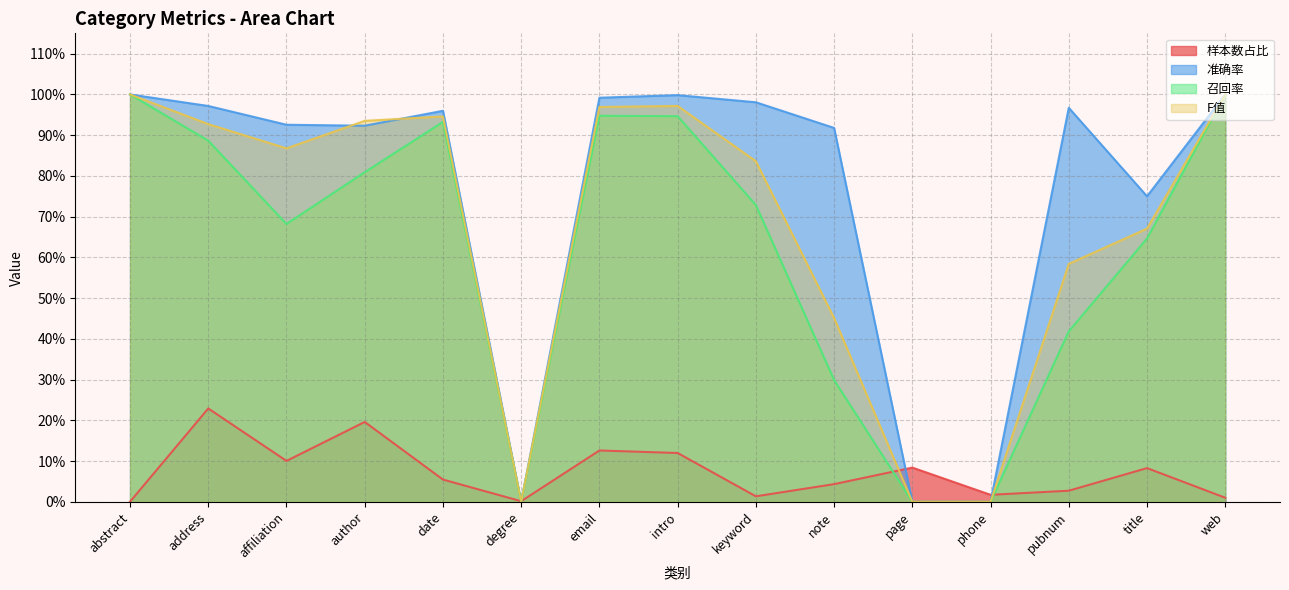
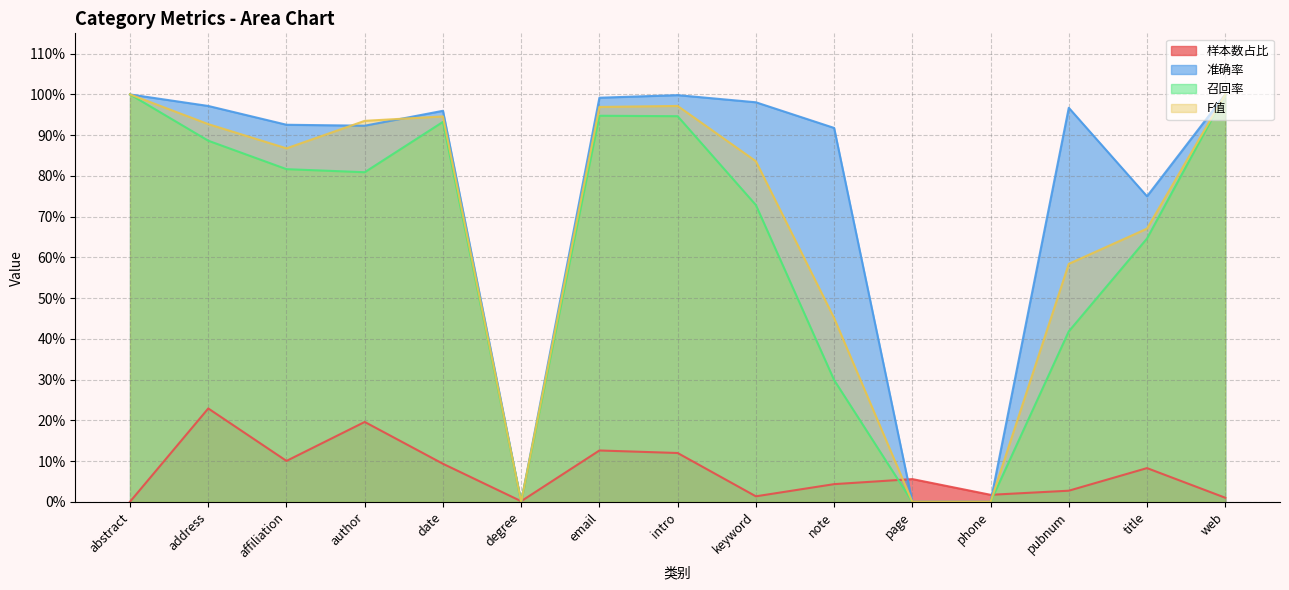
  {
    "样本数占比": {
      "abstract": "0%",
      "address": "23%",
      "affiliation": "10%",
      "author": "20%",
-     "date": "5%",
+     "date": "9%",
      "email": "13%",
      "intro": "12%",
      "keyword": "1%",
      "note": "4%",
-     "page": "8%",
+     "page": "6%",
      "phone": "2%",
      "pubnum": "3%",
      "title": "8%",
      "web": "1%"
    },
    "准确率": {
      "address": "97%",
      "affiliation": "93%",
      "author": "92%",
      "date": "96%",
      "email": "99%",
      "intro": "100%",
      "keyword": "98%",
      "note": "92%",
      "pubnum": "97%",
      "title": "75%"
    },
    "召回率": {
      "address": "89%",
-     "affiliation": "68%",
+     "affiliation": "82%",
      "author": "81%",
      "date": "93%",
      "email": "95%",
      "intro": "95%",
      "keyword": "73%",
      "note": "30%",
      "pubnum": "42%",
      "title": "65%"
    },
    "F值": {
      "address": "93%",
      "affiliation": "87%",
      "author": "94%",
      "date": "95%",
      "email": "97%",
      "intro": "97%",
      "keyword": "84%",
      "note": "45%",
      "pubnum": "58%",
      "title": "67%"
    }
  }
